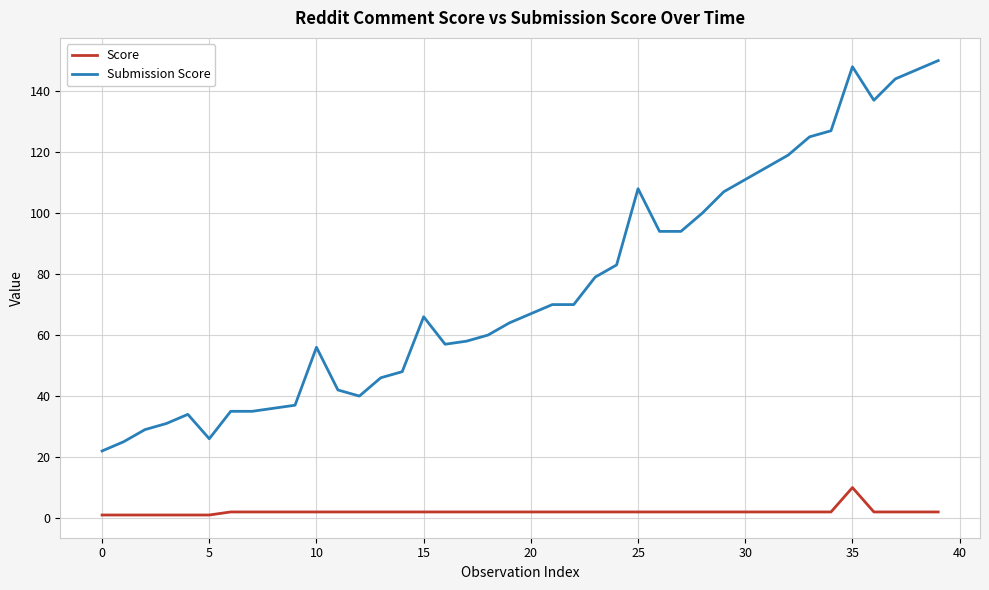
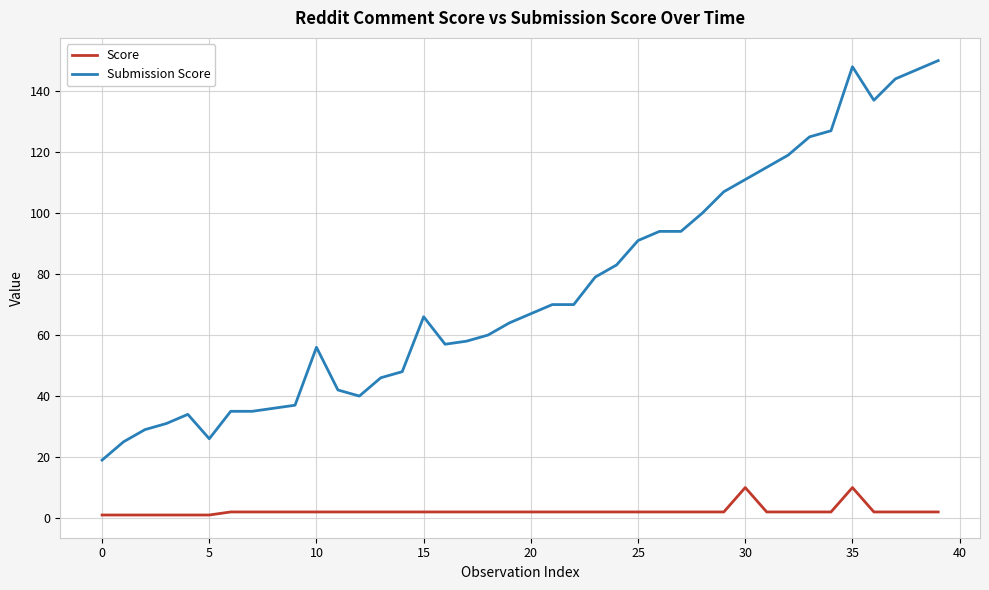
  {
    "Score": {
      "0": 1,
      "5": 1,
      "10": 2,
      "15": 2,
      "20": 2,
      "25": 2,
-     "30": 2,
+     "30": 10,
      "35": 10
    },
    "Submission Score": {
-     "0": 22,
+     "0": 19,
      "5": 26,
      "10": 56,
      "15": 66,
      "20": 67,
-     "25": 108,
+     "25": 91,
      "30": 111,
      "35": 148
    }
  }
